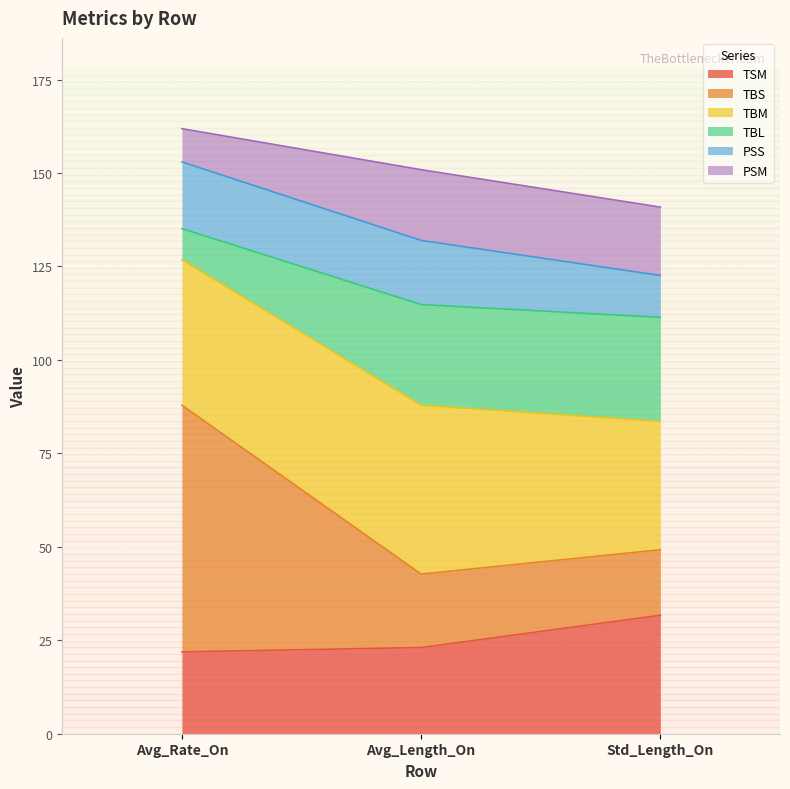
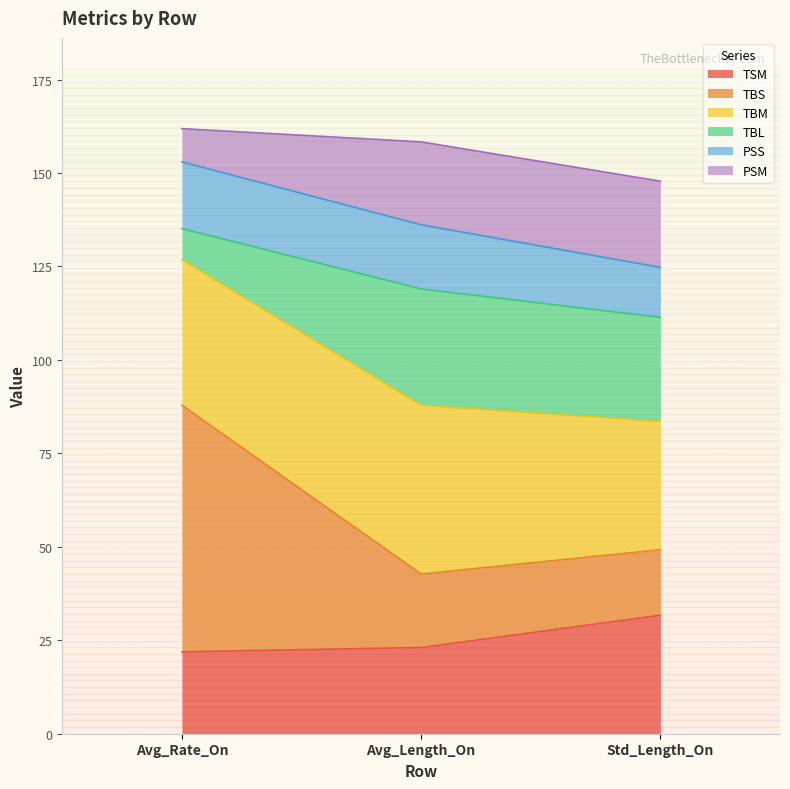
  {
    "TBM": {
      "Avg_Rate_On": 39,
      "Avg_Length_On": 45,
      "Std_Length_On": 34
    },
    "TBL": {
      "Avg_Rate_On": 8,
-     "Avg_Length_On": 27,
+     "Avg_Length_On": 31,
      "Std_Length_On": 28
    },
    "PSS": {
      "Avg_Rate_On": 18,
      "Avg_Length_On": 17,
-     "Std_Length_On": 11
+     "Std_Length_On": 13
    },
    "PSM": {
      "Avg_Rate_On": 9,
-     "Avg_Length_On": 19,
-     "Std_Length_On": 18
+     "Avg_Length_On": 22,
+     "Std_Length_On": 23
    }
  }
